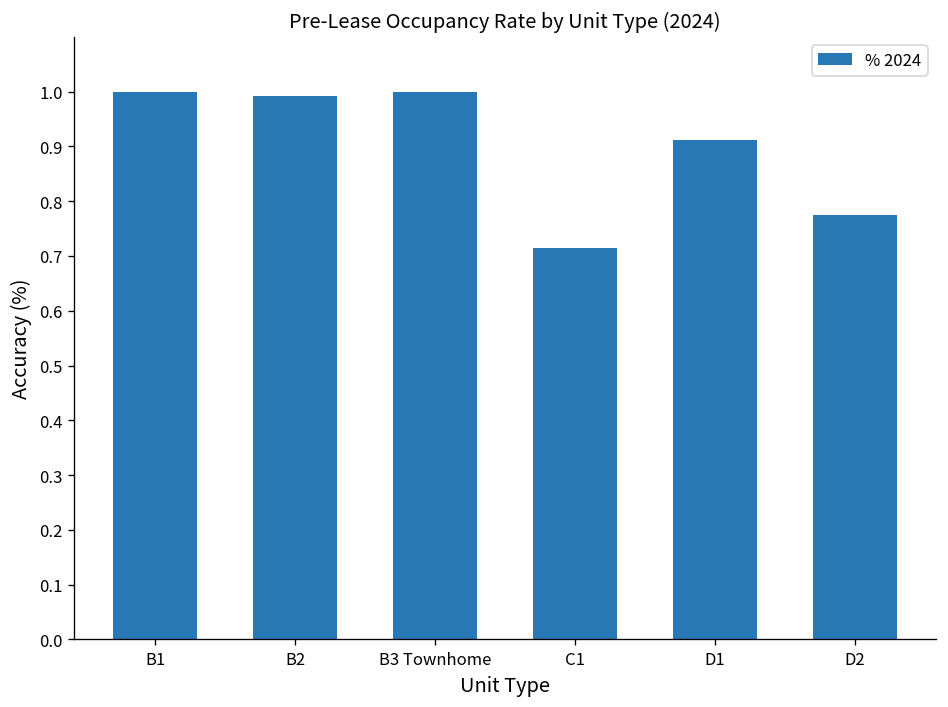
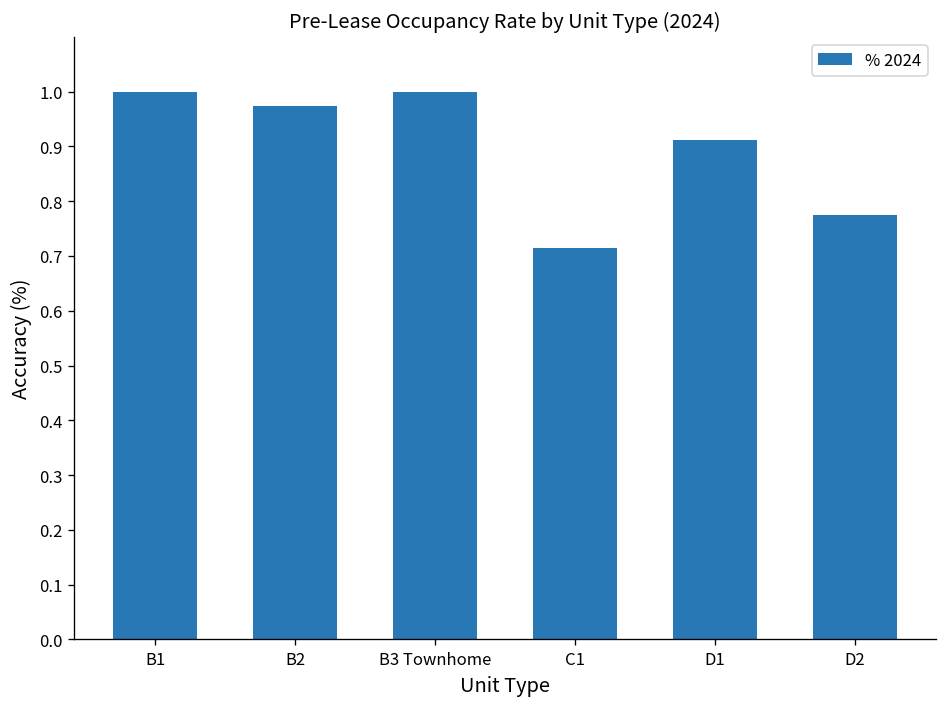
  {
    "B1": 1.00,
-   "B2": 0.99,
+   "B2": 0.97,
    "B3 Townhome": 1.00,
    "C1": 0.72,
    "D1": 0.91,
    "D2": 0.77
  }
